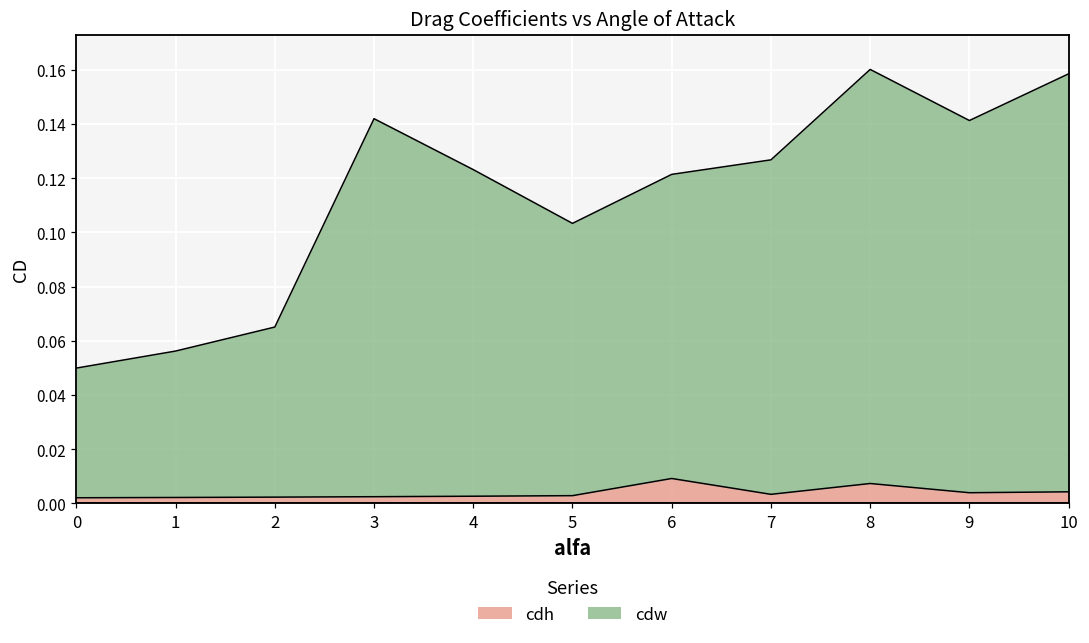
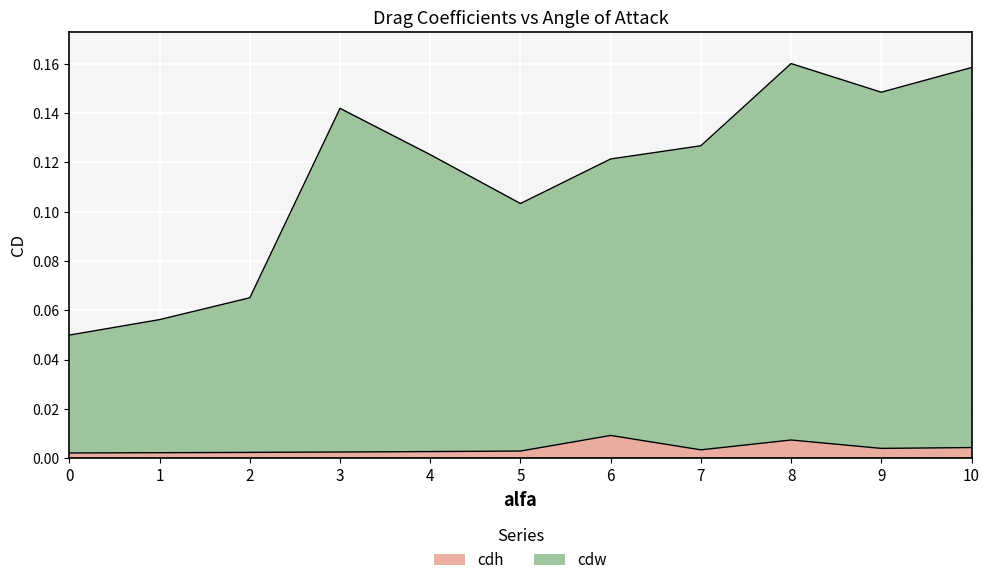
  {
    "cdh": {
      "0": 0.002,
      "1": 0.002,
      "2": 0.002,
      "3": 0.002,
      "4": 0.003,
      "5": 0.003,
      "6": 0.009,
      "7": 0.003,
      "8": 0.007,
      "9": 0.004,
      "10": 0.004
    },
    "cdw": {
      "0": 0.048,
      "1": 0.054,
      "2": 0.063,
      "3": 0.139,
      "4": 0.120,
      "5": 0.100,
      "6": 0.112,
      "7": 0.123,
      "8": 0.153,
-     "9": 0.137,
+     "9": 0.145,
      "10": 0.154
    }
  }
